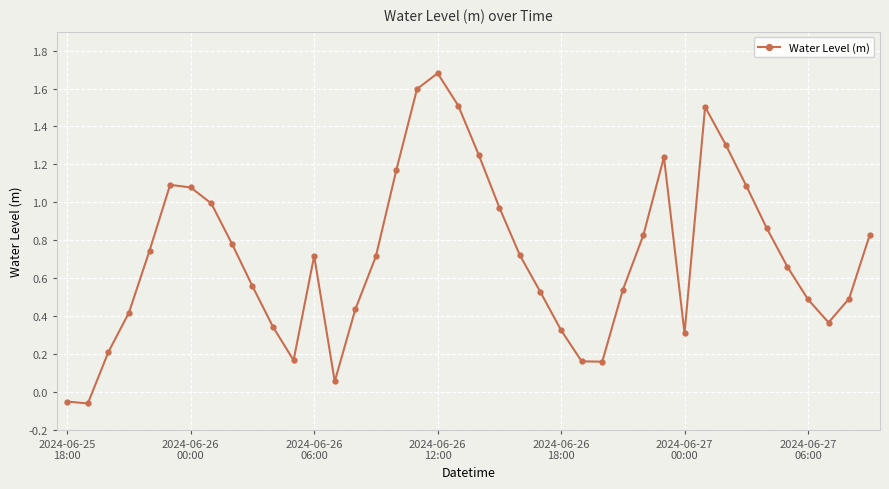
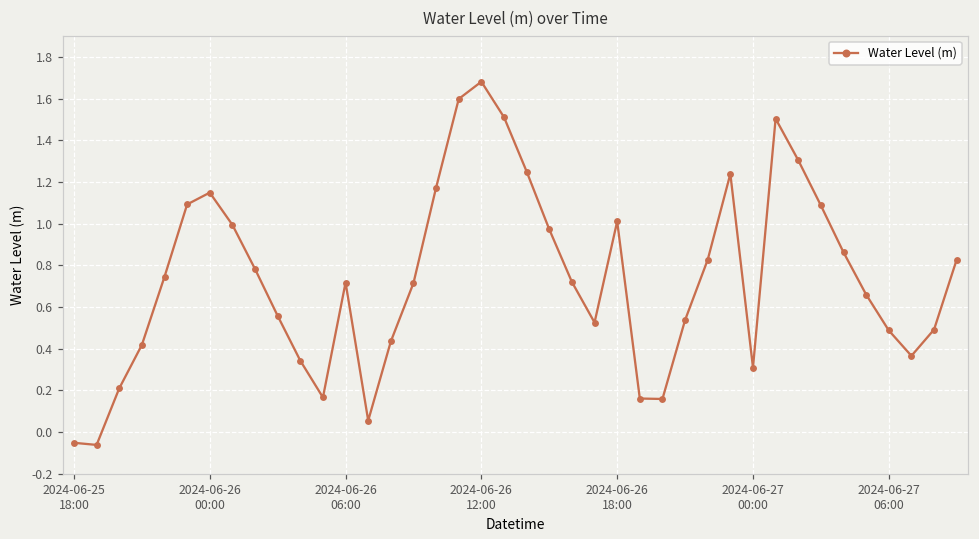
  {
    "2024-06-25 18:00": -0.05,
-   "2024-06-26 00:00": 1.08,
+   "2024-06-26 00:00": 1.15,
    "2024-06-26 06:00": 0.72,
    "2024-06-26 12:00": 1.68,
-   "2024-06-26 18:00": 0.33,
+   "2024-06-26 18:00": 1.01,
    "2024-06-27 00:00": 0.31,
    "2024-06-27 06:00": 0.49
  }
